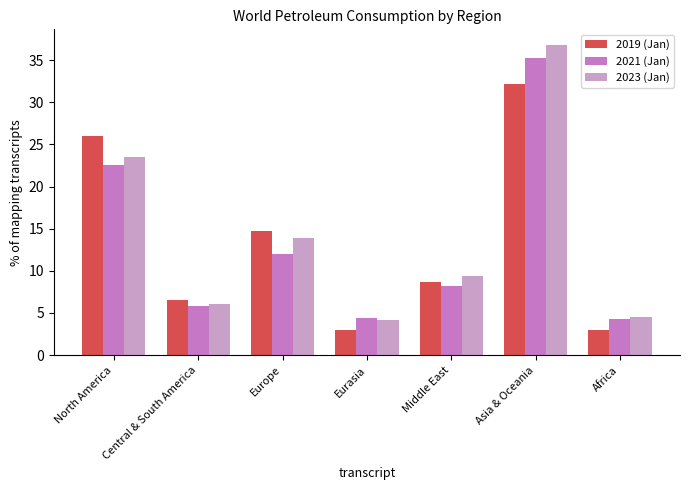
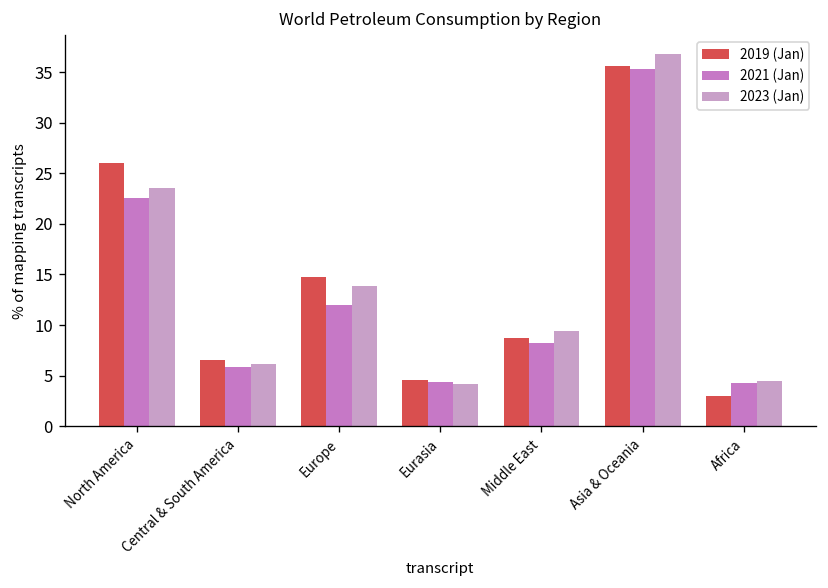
  {
    "2019 (Jan)": {
      "North America": 26,
      "Central & South America": 7,
      "Europe": 15,
-     "Eurasia": 3,
+     "Eurasia": 5,
      "Middle East": 9,
-     "Asia & Oceania": 32,
+     "Asia & Oceania": 36,
      "Africa": 3
    }
  }
